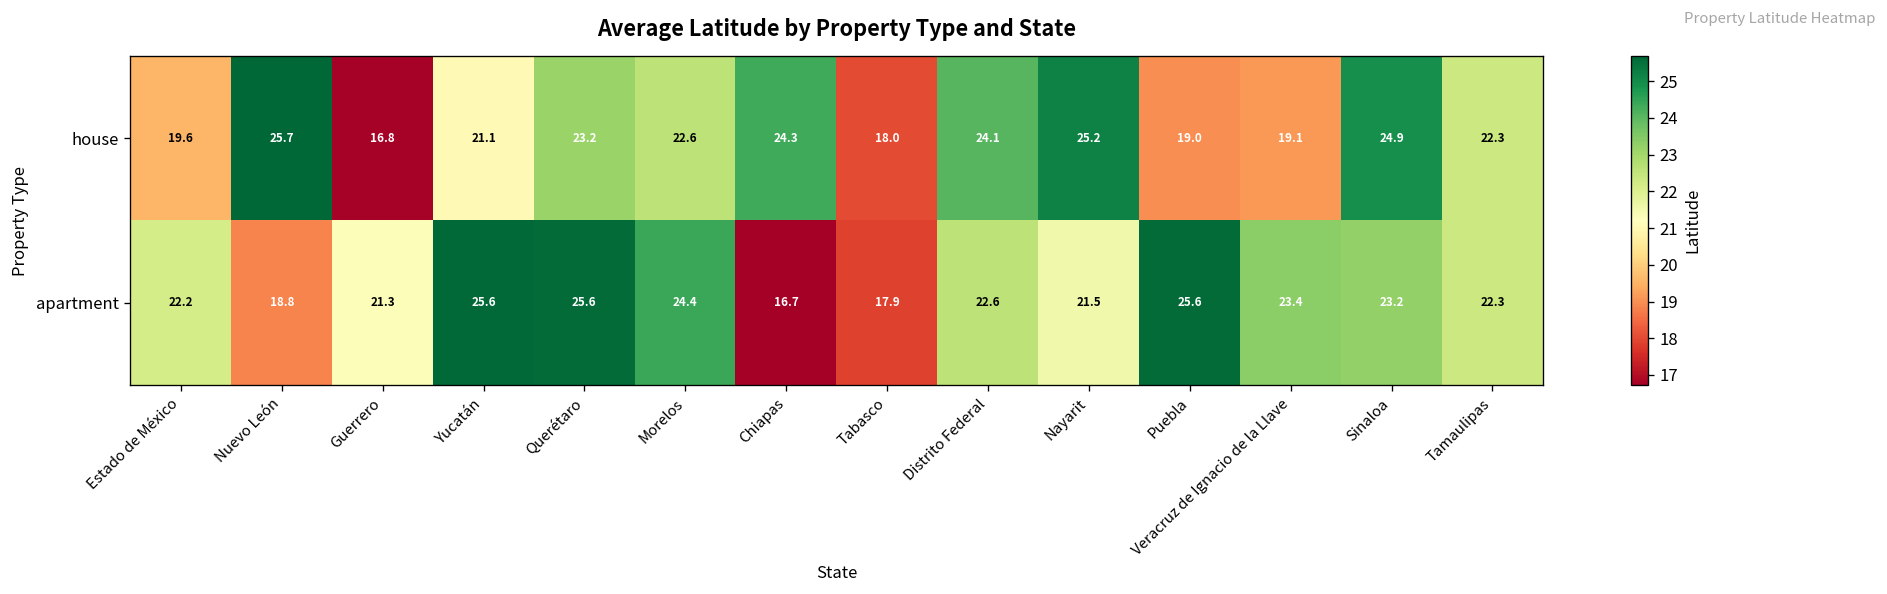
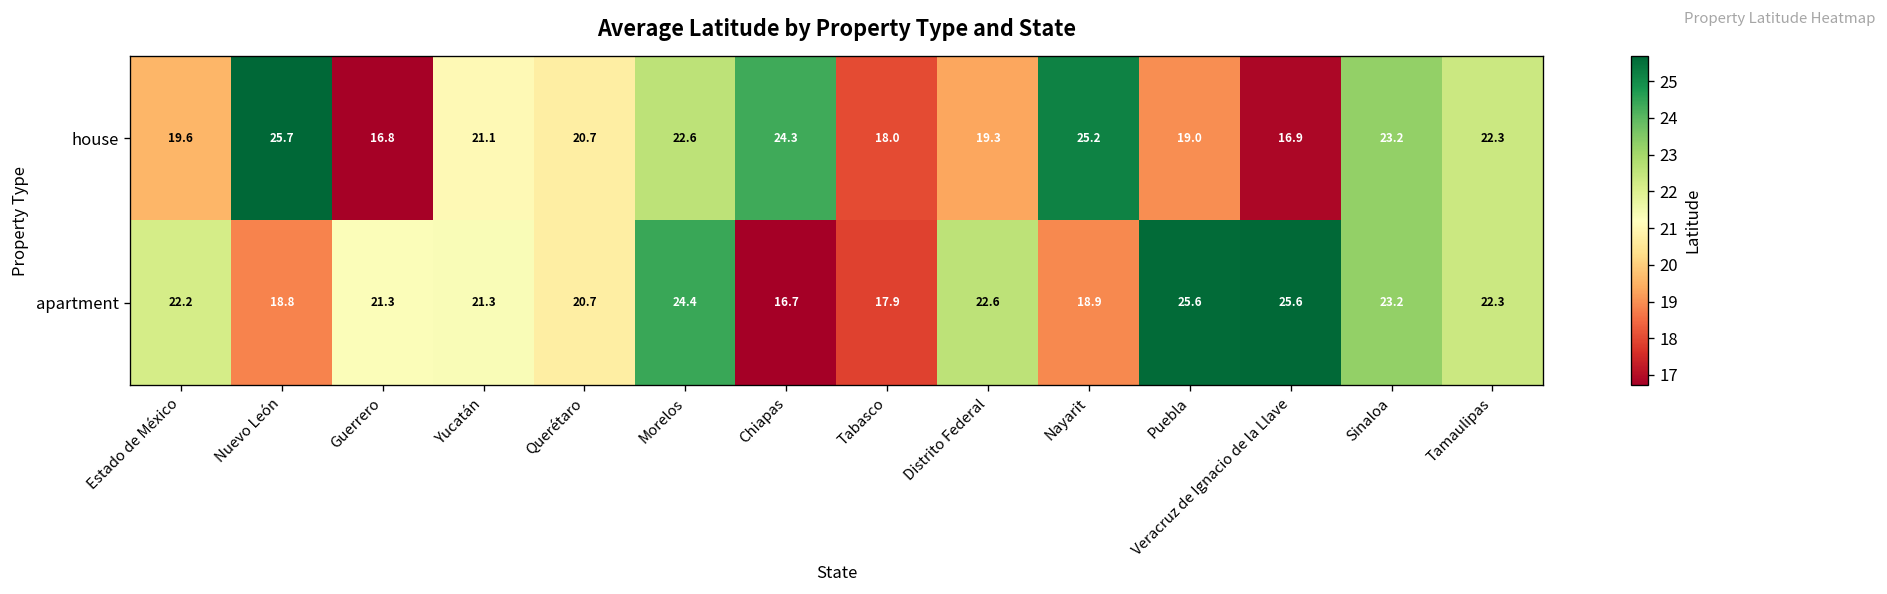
  {
    "house": {
      "Estado de México": 19.6,
      "Nuevo León": 25.7,
      "Guerrero": 16.8,
      "Yucatán": 21.1,
-     "Querétaro": 23.2,
+     "Querétaro": 20.7,
      "Morelos": 22.6,
      "Chiapas": 24.3,
      "Tabasco": 18.0,
-     "Distrito Federal": 24.1,
+     "Distrito Federal": 19.3,
      "Nayarit": 25.2,
      "Puebla": 19.0,
-     "Veracruz de Ignacio de la Llave": 19.1,
-     "Sinaloa": 24.9,
+     "Veracruz de Ignacio de la Llave": 16.9,
+     "Sinaloa": 23.2,
      "Tamaulipas": 22.3
    },
    "apartment": {
      "Estado de México": 22.2,
      "Nuevo León": 18.8,
      "Guerrero": 21.3,
-     "Yucatán": 25.6,
-     "Querétaro": 25.6,
+     "Yucatán": 21.3,
+     "Querétaro": 20.7,
      "Morelos": 24.4,
      "Chiapas": 16.7,
      "Tabasco": 17.9,
      "Distrito Federal": 22.6,
-     "Nayarit": 21.5,
+     "Nayarit": 18.9,
      "Puebla": 25.6,
-     "Veracruz de Ignacio de la Llave": 23.4,
+     "Veracruz de Ignacio de la Llave": 25.6,
      "Sinaloa": 23.2,
      "Tamaulipas": 22.3
    }
  }
